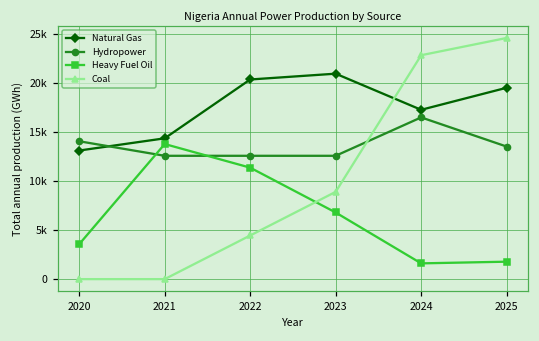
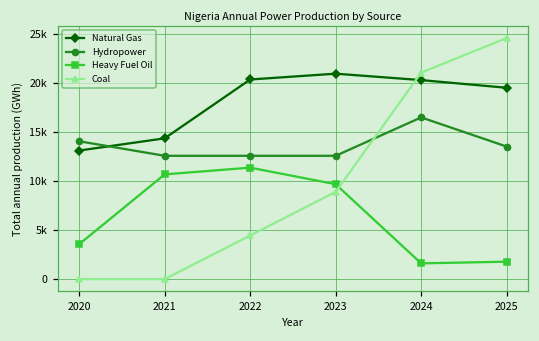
  {
    "Natural Gas": {
      "2020": 13000,
      "2021": 14000,
      "2022": 20000,
      "2023": 21000,
-     "2024": 17000,
+     "2024": 20000,
      "2025": 20000
    },
    "Hydropower": {
      "2020": 14000,
      "2021": 13000,
      "2022": 13000,
      "2023": 13000,
      "2024": 16000,
      "2025": 14000
    },
    "Heavy Fuel Oil": {
      "2020": 4000,
-     "2021": 14000,
+     "2021": 11000,
      "2022": 11000,
-     "2023": 7000,
+     "2023": 10000,
      "2024": 2000,
      "2025": 2000
    },
    "Coal": {
      "2020": 0,
      "2021": 0,
      "2022": 4000,
      "2023": 9000,
-     "2024": 23000,
+     "2024": 21000,
      "2025": 25000
    }
  }
